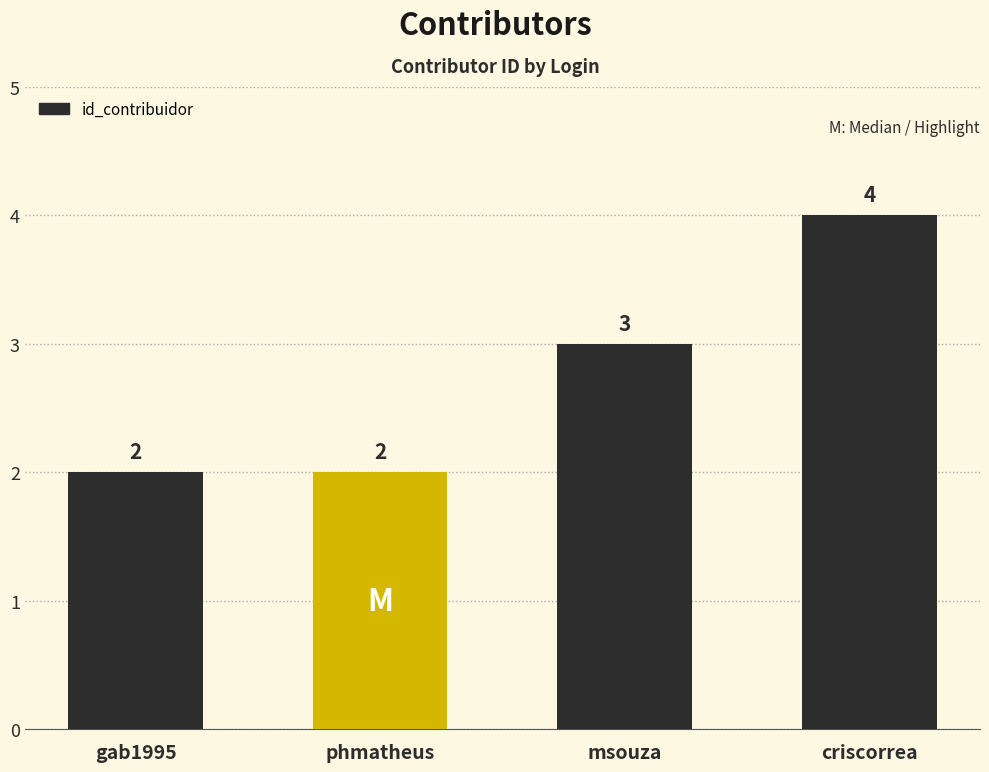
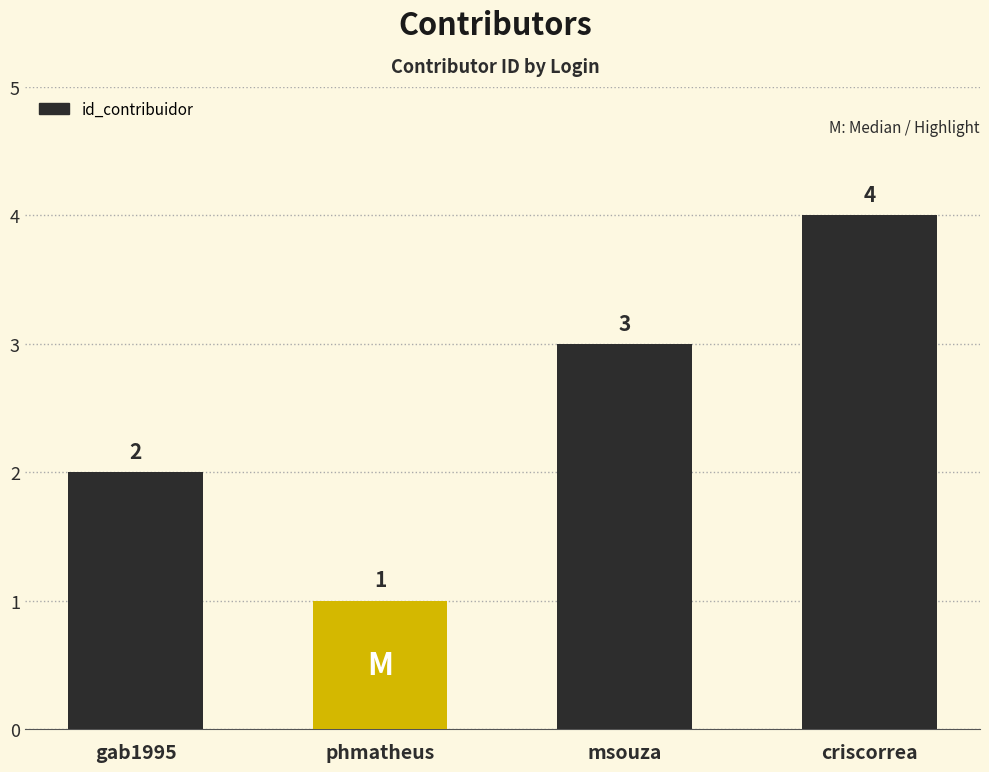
  {
    "gab1995": 2,
-   "phmatheus": 2,
+   "phmatheus": 1,
    "msouza": 3,
    "criscorrea": 4
  }
